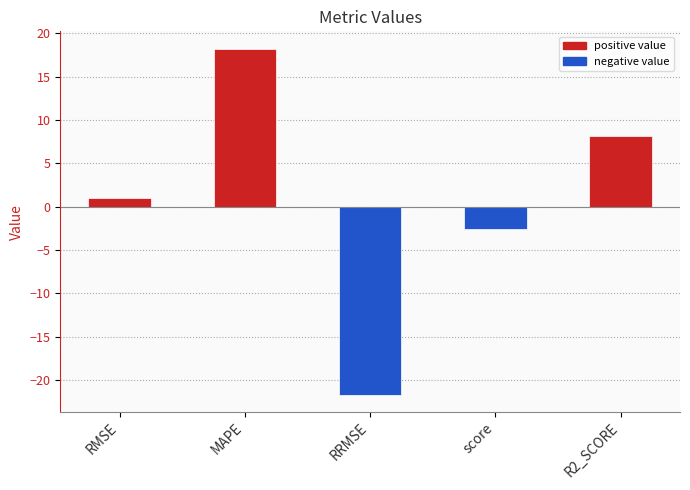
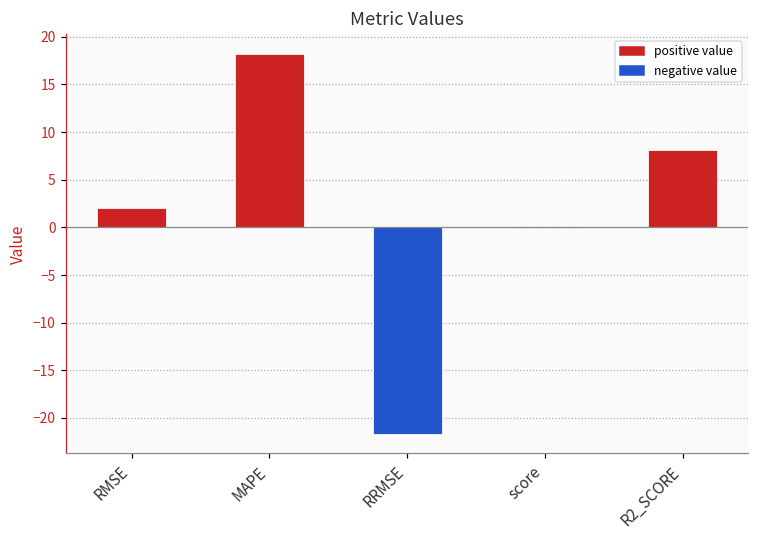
  {
-   "RMSE": 1,
+   "RMSE": 2,
    "MAPE": 18,
    "RRMSE": -22,
-   "score": -3,
+   "score": 0,
    "R2_SCORE": 8
  }
